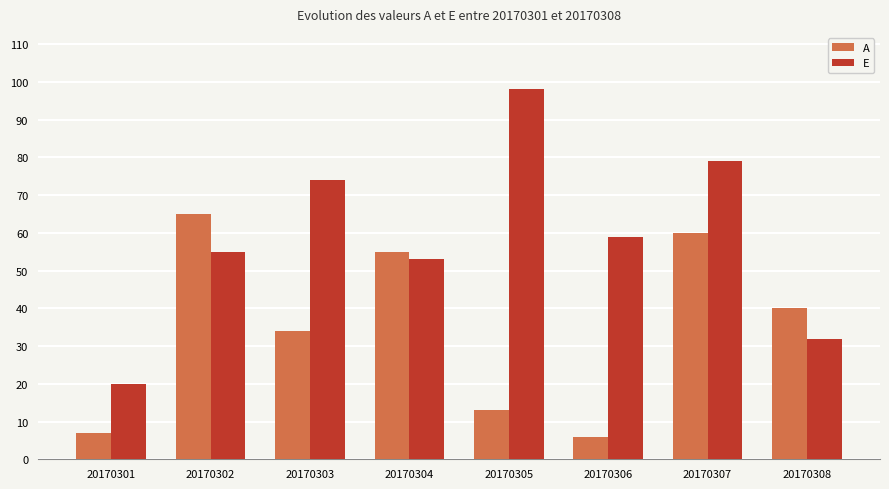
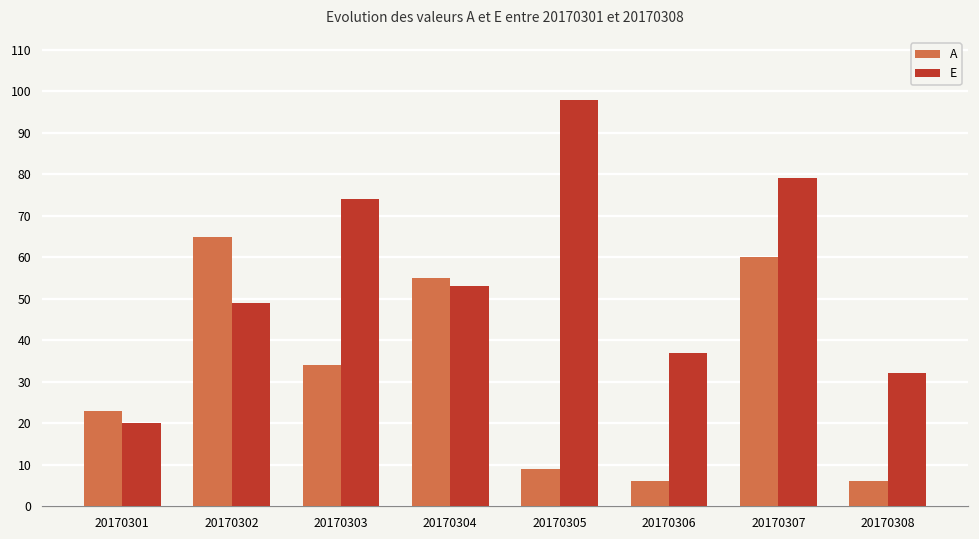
  {
    "A": {
-     "20170301": 7,
+     "20170301": 23,
      "20170302": 65,
      "20170303": 34,
      "20170304": 55,
-     "20170305": 13,
+     "20170305": 9,
      "20170306": 6,
      "20170307": 60,
-     "20170308": 40
+     "20170308": 6
    },
    "E": {
      "20170301": 20,
-     "20170302": 55,
+     "20170302": 49,
      "20170303": 74,
      "20170304": 53,
      "20170305": 98,
-     "20170306": 59,
+     "20170306": 37,
      "20170307": 79,
      "20170308": 32
    }
  }
